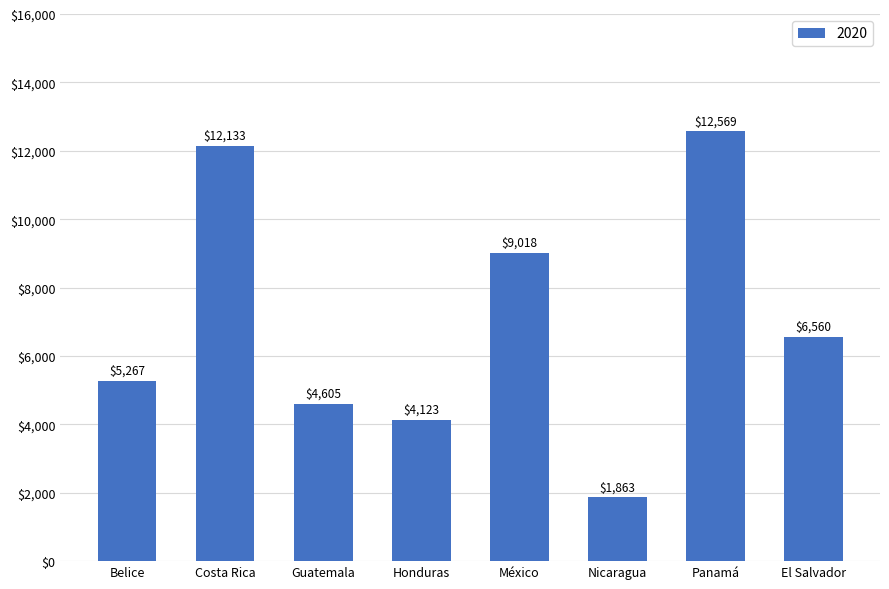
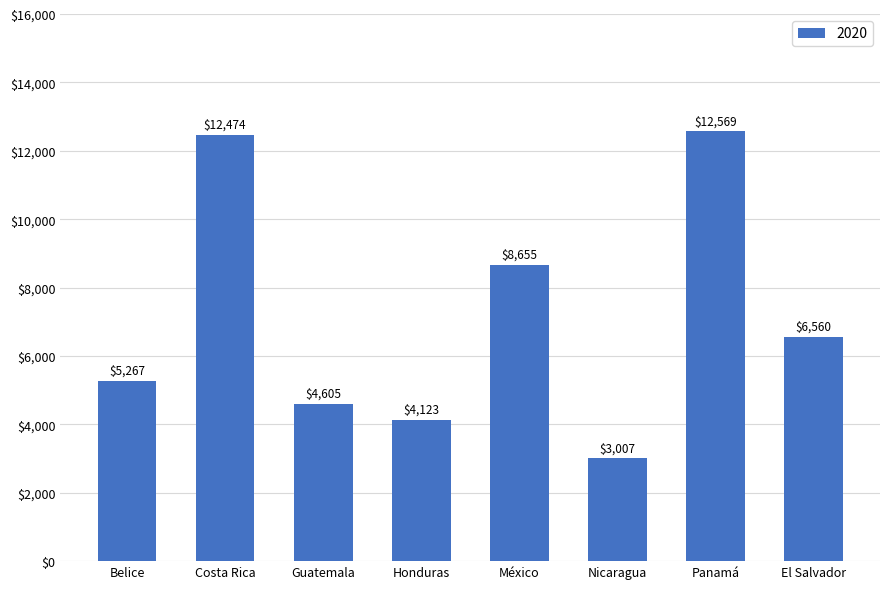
  {
    "Belice": "$5,267",
-   "Costa Rica": "$12,133",
+   "Costa Rica": "$12,474",
    "Guatemala": "$4,605",
    "Honduras": "$4,123",
-   "México": "$9,018",
-   "Nicaragua": "$1,863",
+   "México": "$8,655",
+   "Nicaragua": "$3,007",
    "Panamá": "$12,569",
    "El Salvador": "$6,560"
  }
